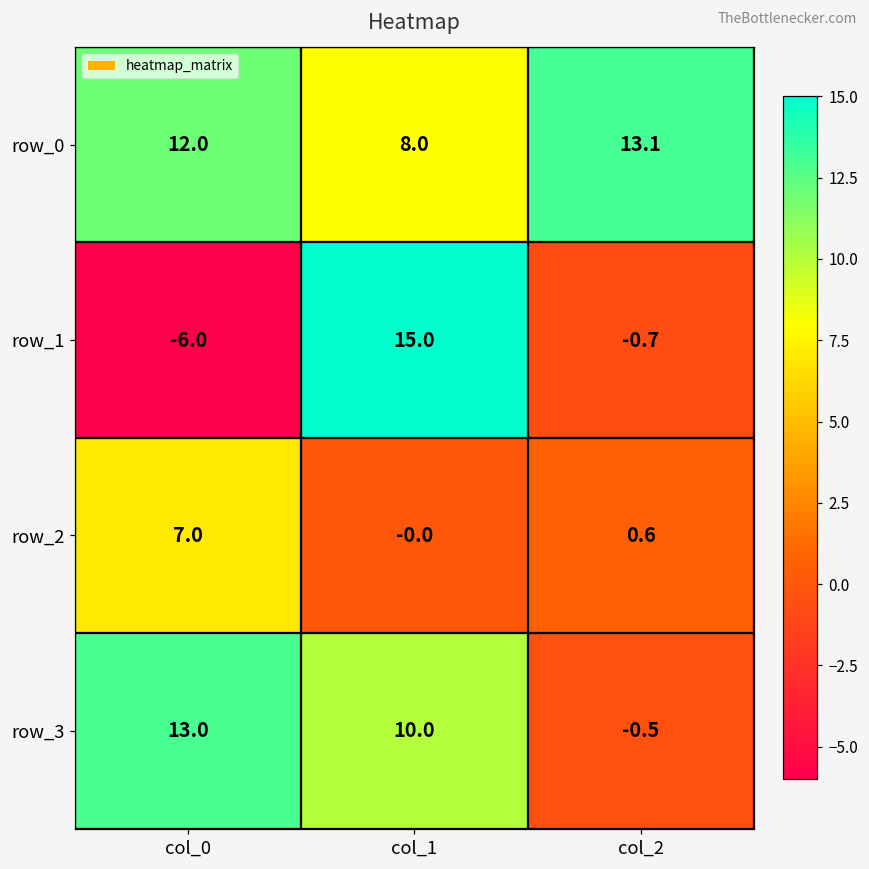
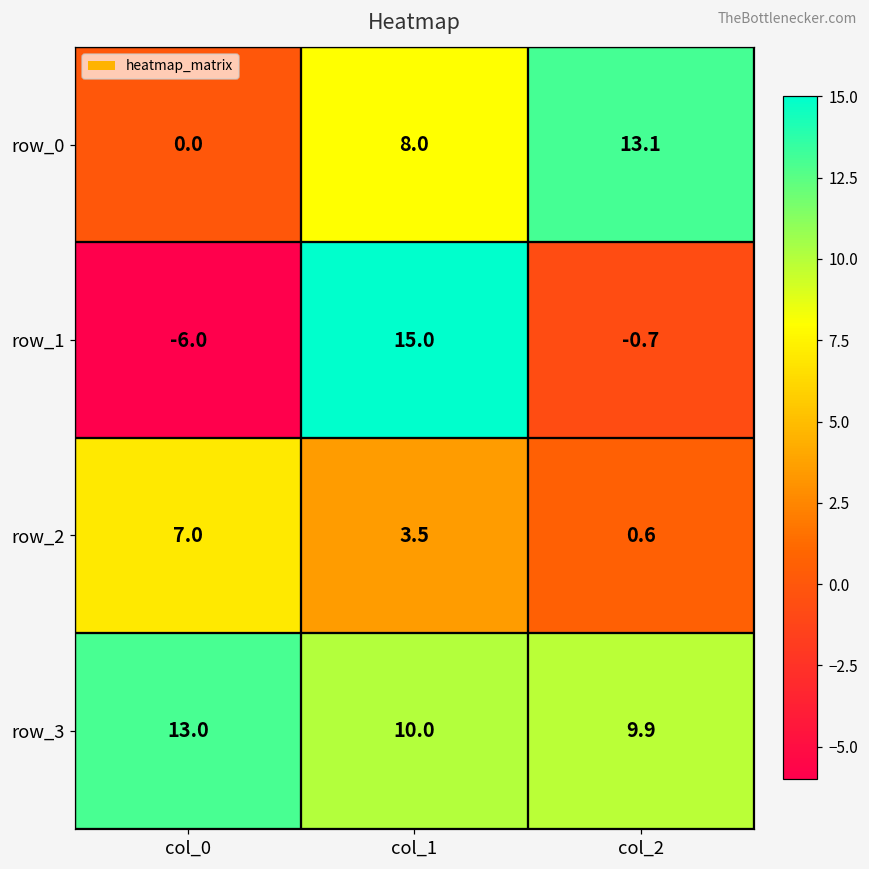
  {
    "row_0": {
-     "col_0": 12.0,
+     "col_0": 0.0,
      "col_1": 8.0,
      "col_2": 13.1
    },
    "row_1": {
      "col_0": -6.0,
      "col_1": 15.0,
      "col_2": -0.7
    },
    "row_2": {
      "col_0": 7.0,
-     "col_1": -0.0,
+     "col_1": 3.5,
      "col_2": 0.6
    },
    "row_3": {
      "col_0": 13.0,
      "col_1": 10.0,
-     "col_2": -0.5
+     "col_2": 9.9
    }
  }
